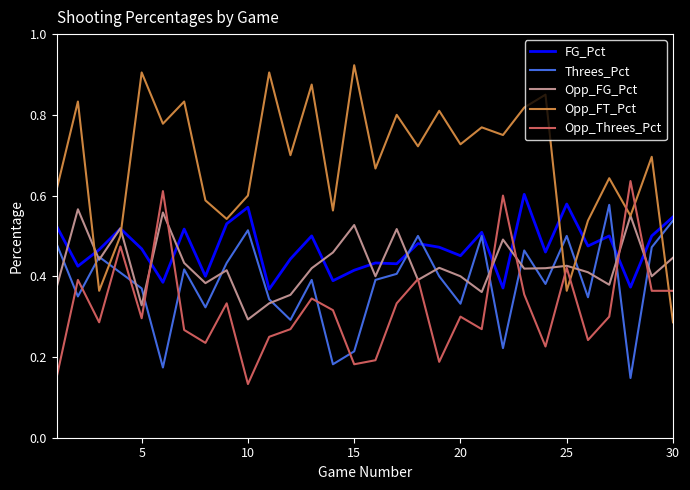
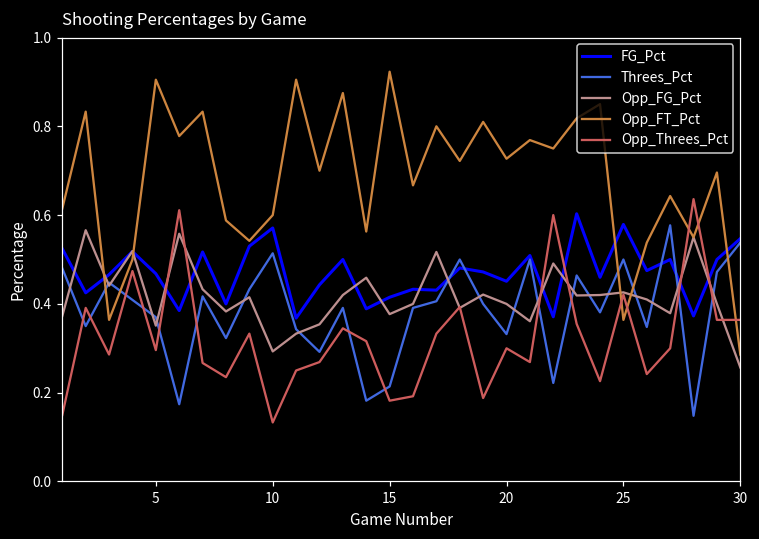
  {
    "FG_Pct": {
      "5": 0.47,
      "10": 0.57,
      "15": 0.42,
      "20": 0.45,
      "25": 0.58,
      "30": 0.55
    },
    "Threes_Pct": {
      "5": 0.37,
      "10": 0.51,
      "15": 0.21,
      "20": 0.33,
      "25": 0.50,
      "30": 0.54
    },
    "Opp_FG_Pct": {
-     "5": 0.33,
+     "5": 0.35,
      "10": 0.29,
-     "15": 0.53,
+     "15": 0.38,
      "20": 0.40,
-     "30": 0.45
+     "30": 0.26
    }
  }
